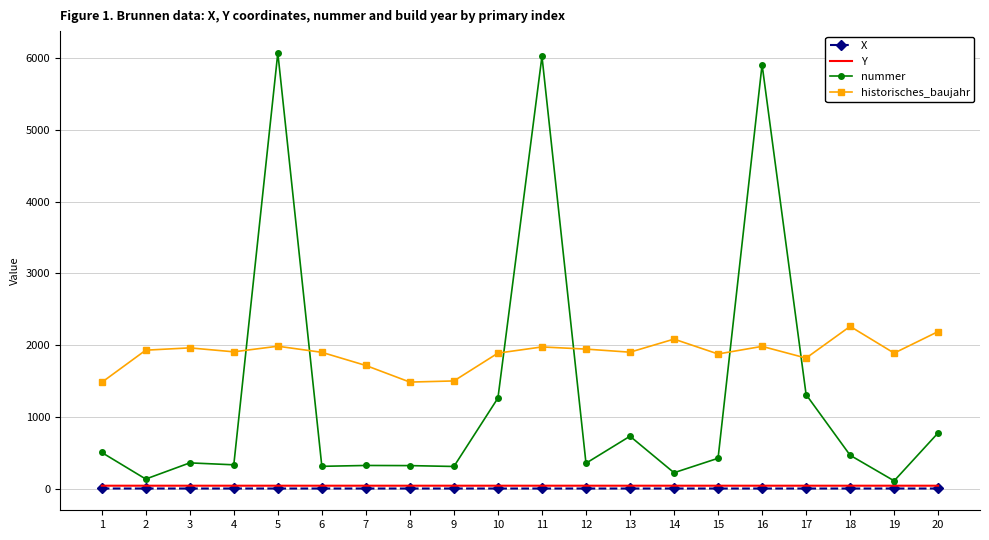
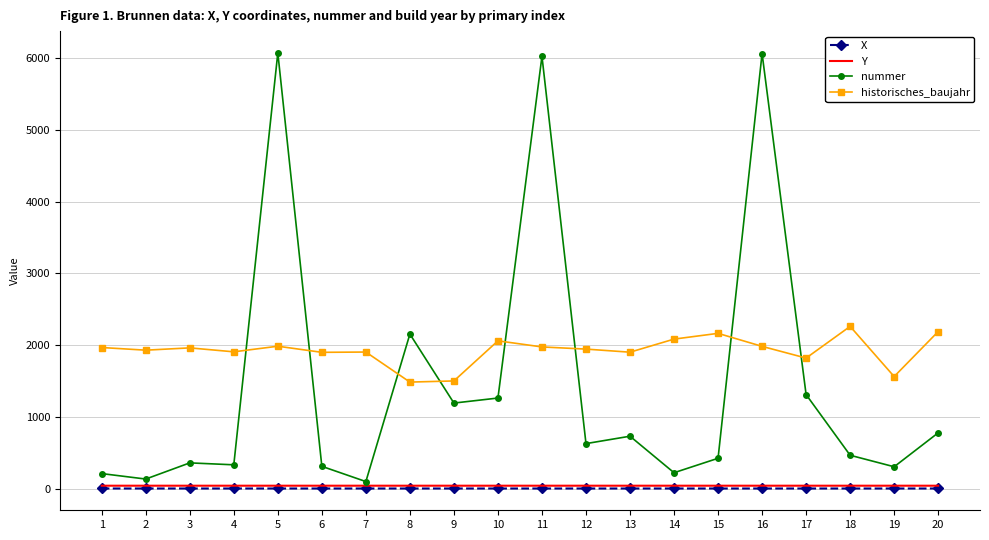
  {
    "X": {
      "1": 0,
      "2": 0,
      "3": 0,
      "4": 0,
      "5": 0,
      "6": 0,
      "7": 0,
      "8": 0,
      "9": 0,
      "10": 0,
      "11": 0,
      "12": 0,
      "13": 0,
      "14": 0,
      "15": 0,
      "16": 0,
      "17": 0,
      "18": 0,
      "19": 0,
      "20": 0
    },
    "Y": {
      "1": 0,
      "2": 0,
      "3": 0,
      "4": 0,
      "5": 0,
      "6": 0,
      "7": 0,
      "8": 0,
      "9": 0,
      "10": 0,
      "11": 0,
      "12": 0,
      "13": 0,
      "14": 0,
      "15": 0,
      "16": 0,
      "17": 0,
      "18": 0,
      "19": 0,
      "20": 0
    },
    "nummer": {
-     "1": 500,
+     "1": 200,
      "2": 100,
      "3": 400,
      "4": 300,
      "5": 6100,
      "6": 300,
-     "7": 300,
-     "8": 300,
-     "9": 300,
+     "7": 100,
+     "8": 2200,
+     "9": 1200,
      "10": 1300,
      "11": 6000,
-     "12": 400,
+     "12": 600,
      "13": 700,
      "14": 200,
      "15": 400,
-     "16": 5900,
+     "16": 6100,
      "17": 1300,
      "18": 500,
-     "19": 100,
+     "19": 300,
      "20": 800
    },
    "historisches_baujahr": {
-     "1": 1500,
+     "1": 2000,
      "2": 1900,
      "3": 2000,
      "4": 1900,
      "5": 2000,
      "6": 1900,
-     "7": 1700,
+     "7": 1900,
      "8": 1500,
      "9": 1500,
-     "10": 1900,
+     "10": 2100,
      "11": 2000,
      "12": 1900,
      "13": 1900,
      "14": 2100,
-     "15": 1900,
+     "15": 2200,
      "16": 2000,
      "17": 1800,
      "18": 2300,
-     "19": 1900,
+     "19": 1600,
      "20": 2200
    }
  }
